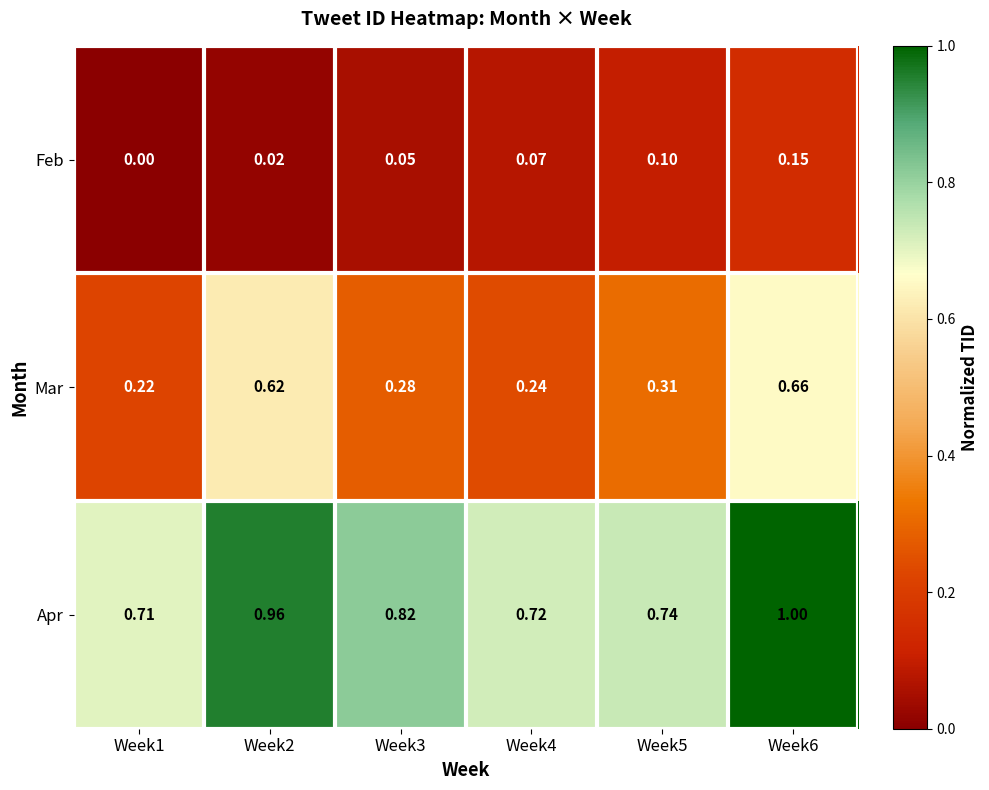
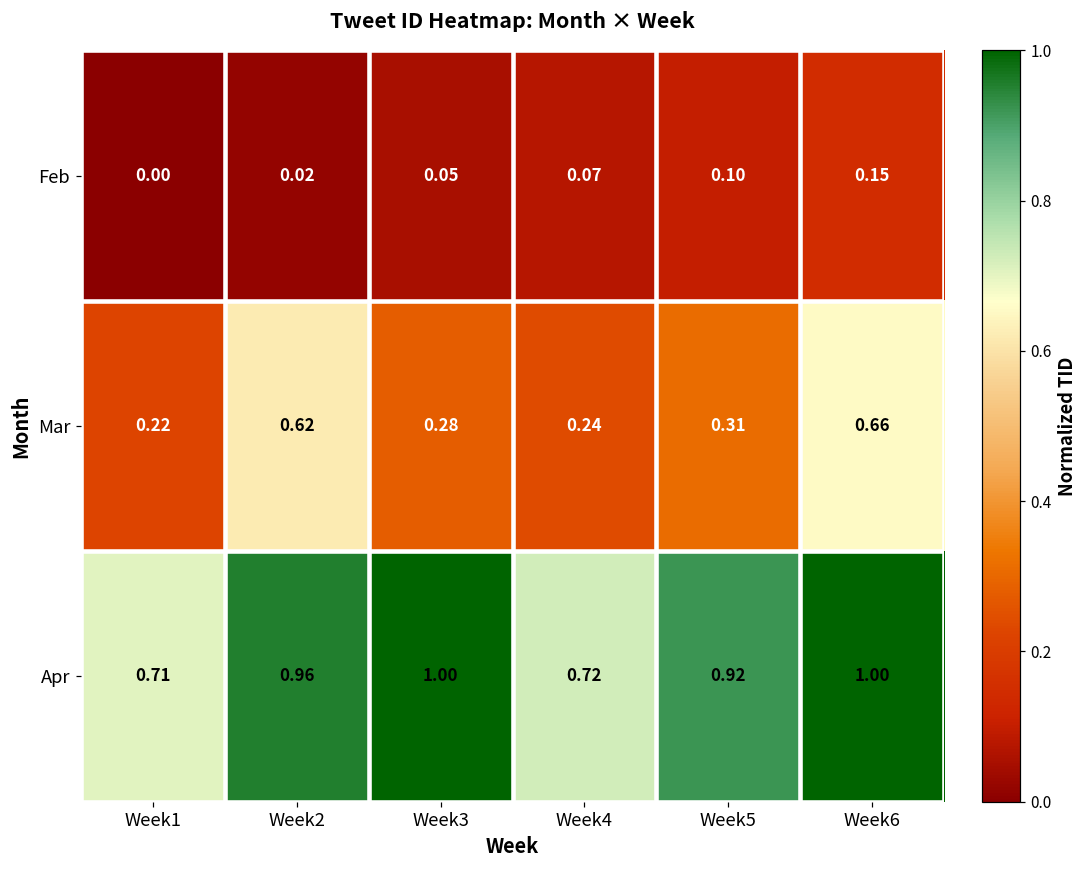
  {
    "Feb": {
      "Week1": 0.00,
      "Week2": 0.02,
      "Week3": 0.05,
      "Week4": 0.07,
      "Week5": 0.10,
      "Week6": 0.15
    },
    "Mar": {
      "Week1": 0.22,
      "Week2": 0.62,
      "Week3": 0.28,
      "Week4": 0.24,
      "Week5": 0.31,
      "Week6": 0.66
    },
    "Apr": {
      "Week1": 0.71,
      "Week2": 0.96,
-     "Week3": 0.82,
+     "Week3": 1.00,
      "Week4": 0.72,
-     "Week5": 0.74,
+     "Week5": 0.92,
      "Week6": 1.00
    }
  }
